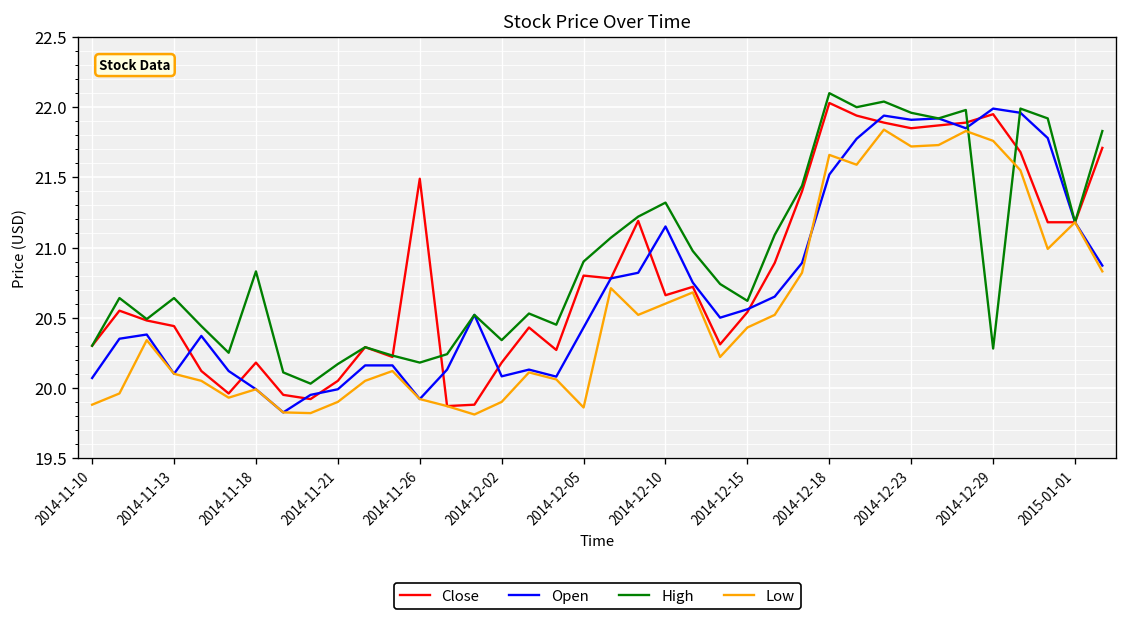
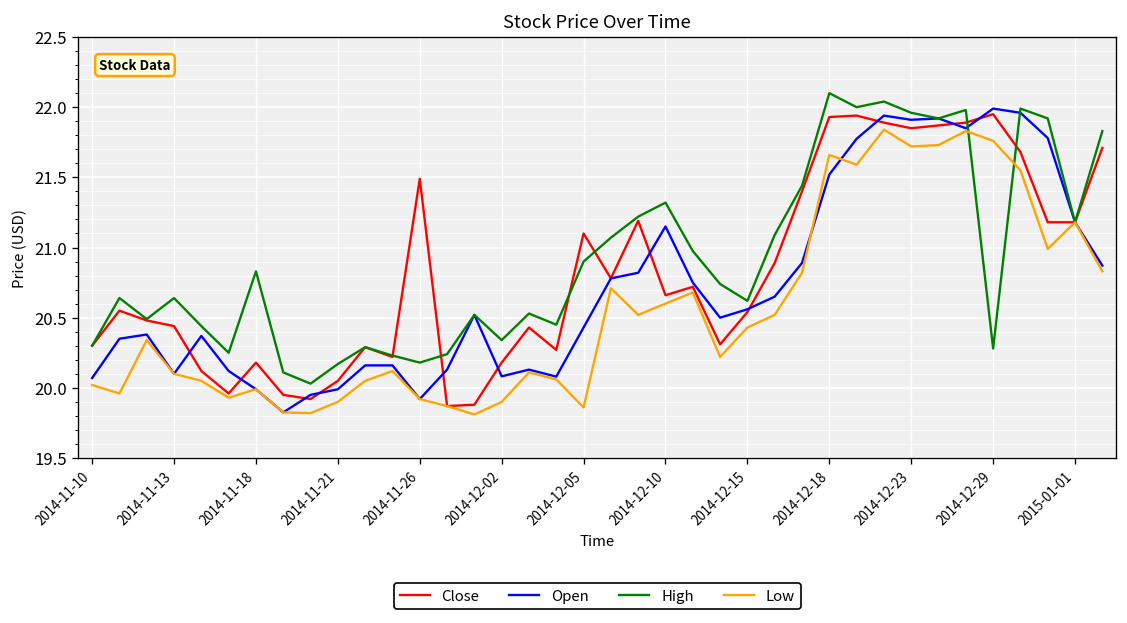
  {
    "Close": {
      "2014-11-13": 20.44,
      "2014-11-18": 20.18,
      "2014-11-21": 20.05,
      "2014-11-26": 21.49,
      "2014-12-02": 20.18,
-     "2014-12-05": 20.8,
+     "2014-12-05": 21.1,
      "2014-12-10": 20.66,
-     "2014-12-18": 22.03,
+     "2014-12-18": 21.93,
      "2014-12-23": 21.85,
      "2014-12-29": 21.95
    },
    "Open": {
      "2014-11-10": 20.07,
      "2014-11-21": 19.99,
      "2014-12-02": 20.08,
      "2014-12-05": 20.43,
      "2014-12-10": 21.15,
      "2014-12-18": 21.52,
      "2014-12-23": 21.91,
      "2014-12-29": 21.99
    },
    "High": {
      "2014-11-13": 20.64,
      "2014-11-18": 20.83,
      "2014-11-21": 20.17,
      "2014-11-26": 20.18,
      "2014-12-02": 20.34,
      "2014-12-05": 20.90,
      "2014-12-10": 21.32,
      "2014-12-15": 20.62,
      "2014-12-18": 22.10,
      "2014-12-23": 21.96,
      "2014-12-29": 20.28
    },
    "Low": {
-     "2014-11-10": 19.88,
+     "2014-11-10": 20.02,
      "2014-11-21": 19.90,
      "2014-12-02": 19.90,
      "2014-12-05": 19.86,
      "2014-12-10": 20.60,
      "2014-12-15": 20.43,
      "2014-12-18": 21.66,
      "2014-12-23": 21.72,
      "2014-12-29": 21.76
    }
  }
